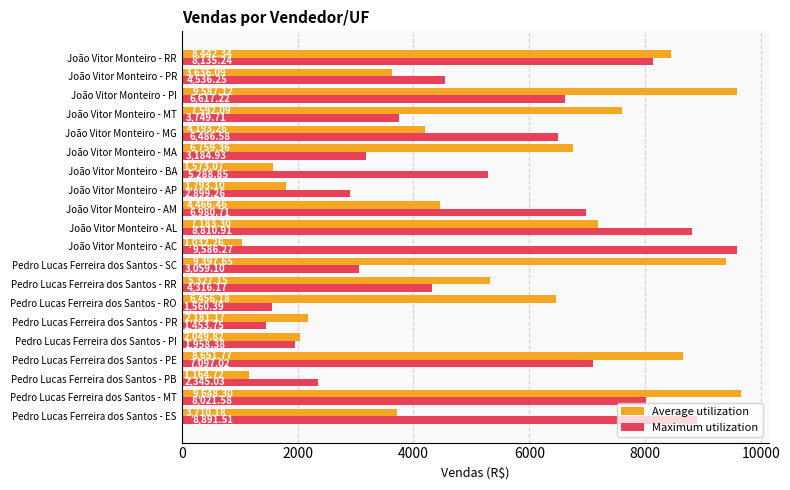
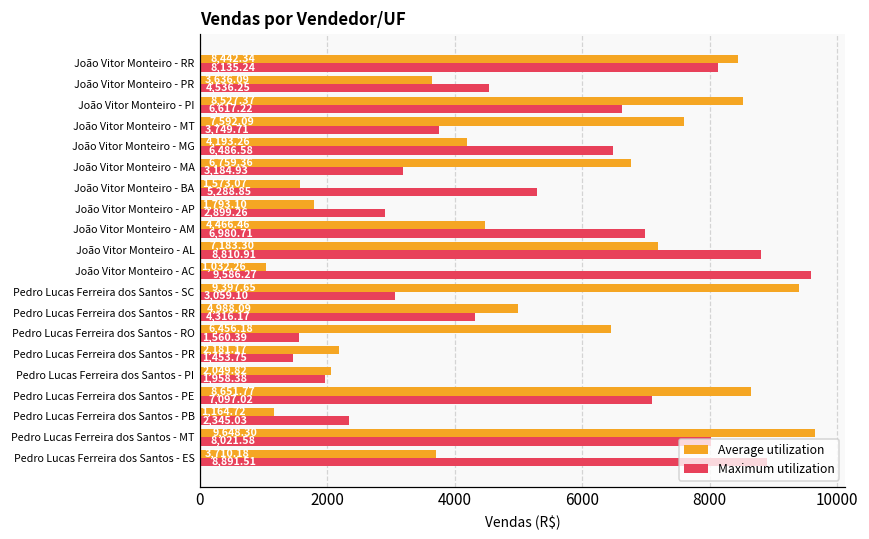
  {
    "Average utilization": {
-     "João Vitor Monteiro - PI": "9,587.12",
-     "Pedro Lucas Ferreira dos Santos - RR": "5,327.15"
+     "João Vitor Monteiro - PI": "8,527.37",
+     "Pedro Lucas Ferreira dos Santos - RR": "4,988.09"
    }
  }
